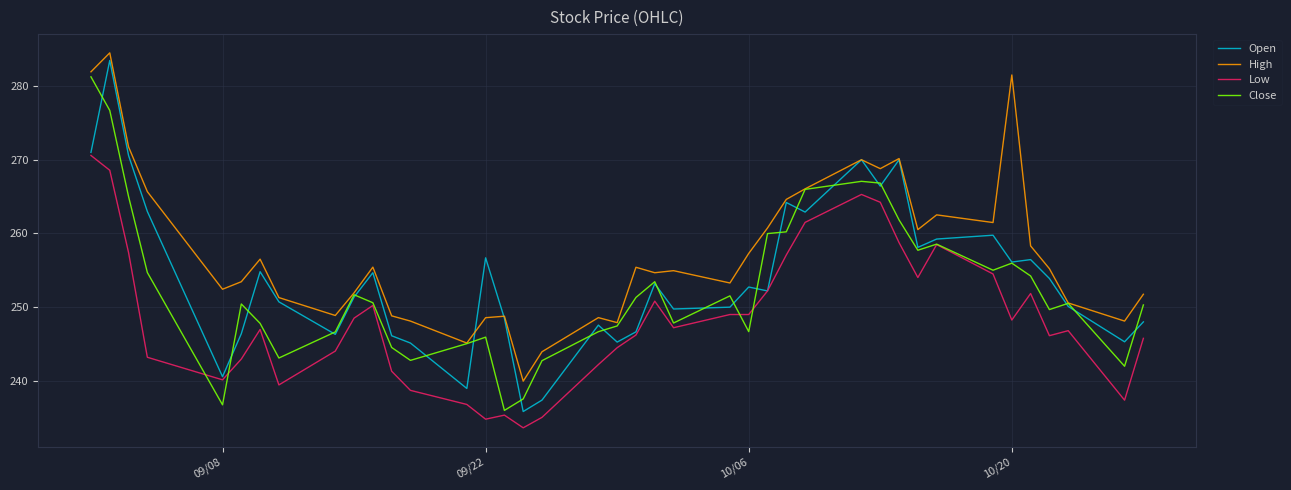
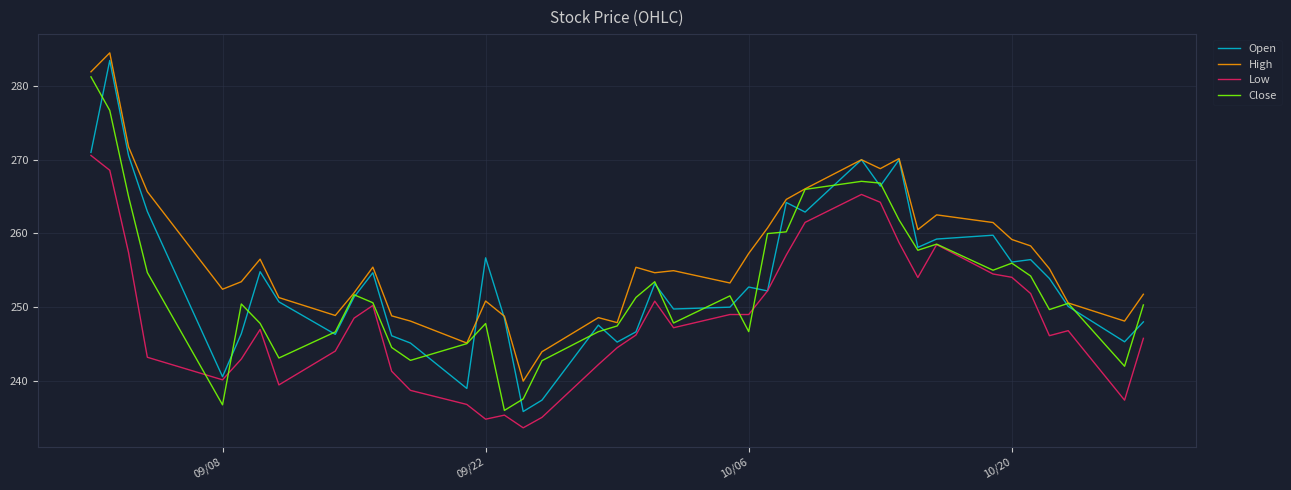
  {
    "Open": {
      "09/08": 241,
      "09/22": 257,
      "10/06": 253
    },
    "High": {
      "09/08": 252,
-     "09/22": 249,
+     "09/22": 251,
      "10/06": 257,
-     "10/20": 282
+     "10/20": 259
    },
    "Low": {
      "09/08": 240,
      "09/22": 235,
      "10/06": 249,
-     "10/20": 248
+     "10/20": 254
    },
    "Close": {
      "09/08": 237,
-     "09/22": 246,
+     "09/22": 248,
      "10/06": 247
    }
  }
